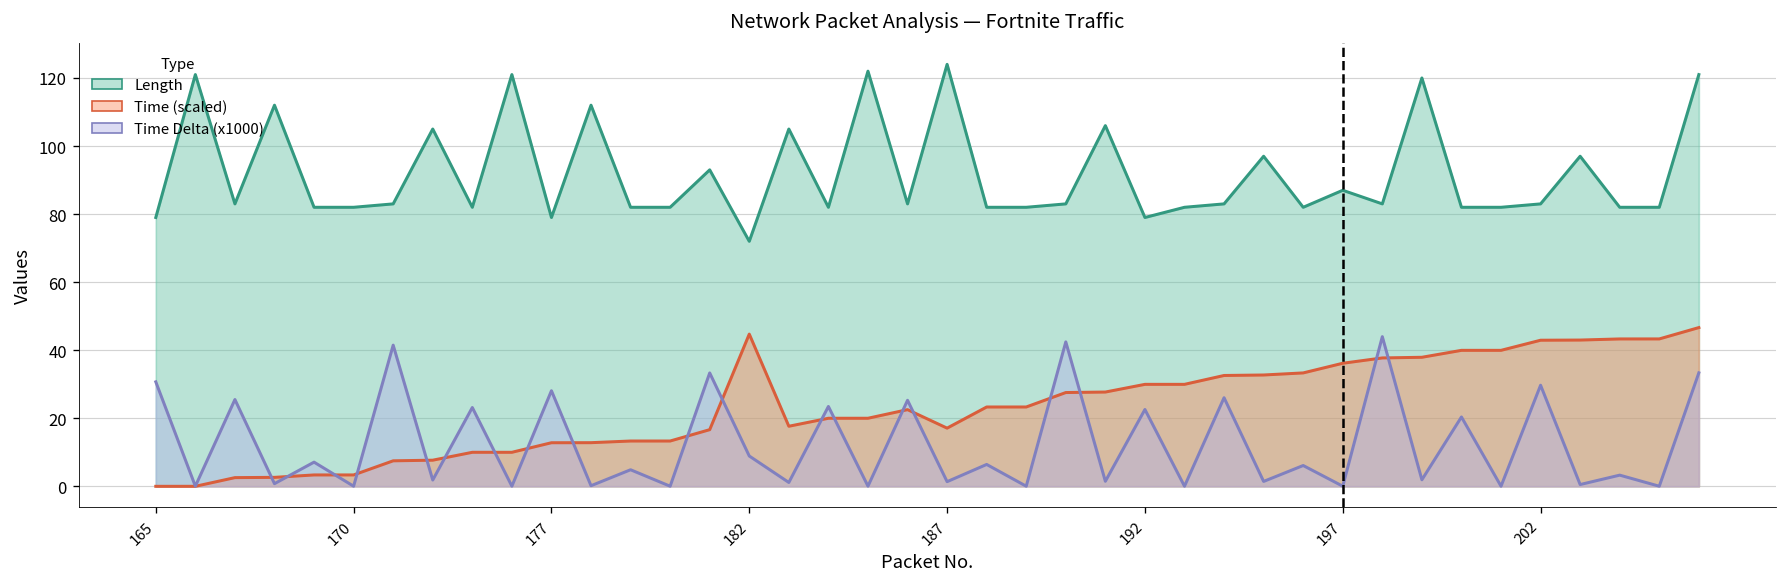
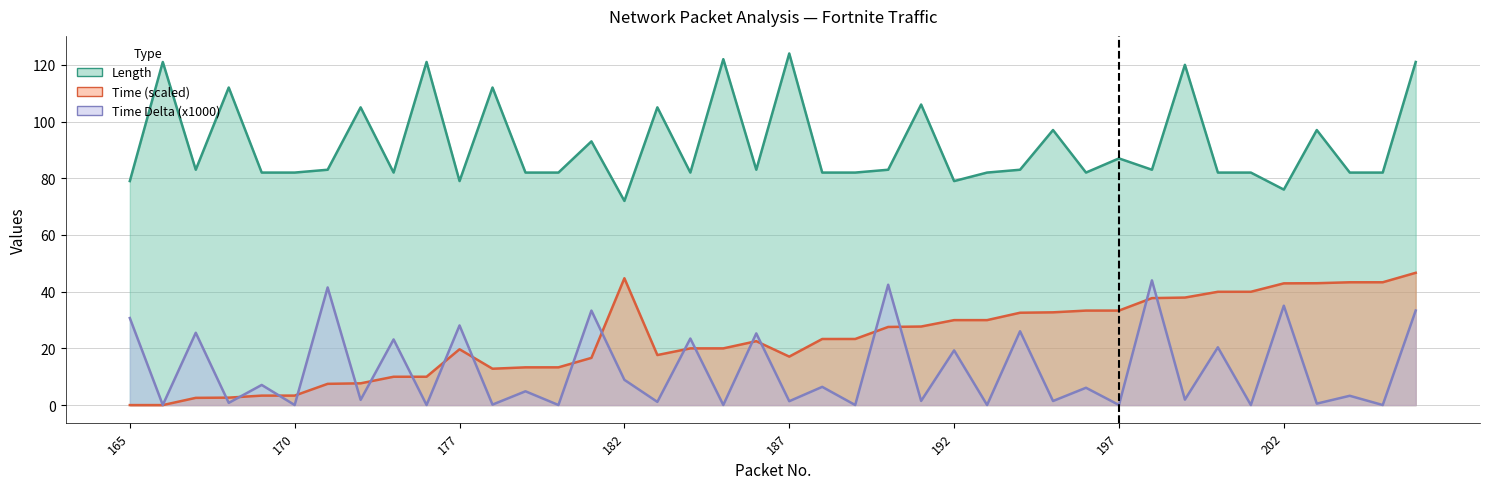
  {
    "Length": {
      "165": 79,
      "170": 82,
      "177": 79,
      "182": 72,
      "187": 124,
      "192": 79,
      "197": 87,
-     "202": 83
+     "202": 76
    },
    "Time (scaled)": {
      "165": 0,
      "170": 3,
-     "177": 13,
+     "177": 20,
      "182": 45,
      "187": 17,
      "192": 30,
-     "197": 36,
+     "197": 33,
      "202": 43
    },
    "Time Delta (x1000)": {
      "165": 31,
      "170": 0,
      "177": 28,
      "182": 9,
      "187": 1,
-     "192": 23,
+     "192": 19,
      "197": 0,
-     "202": 30
+     "202": 35
    }
  }
